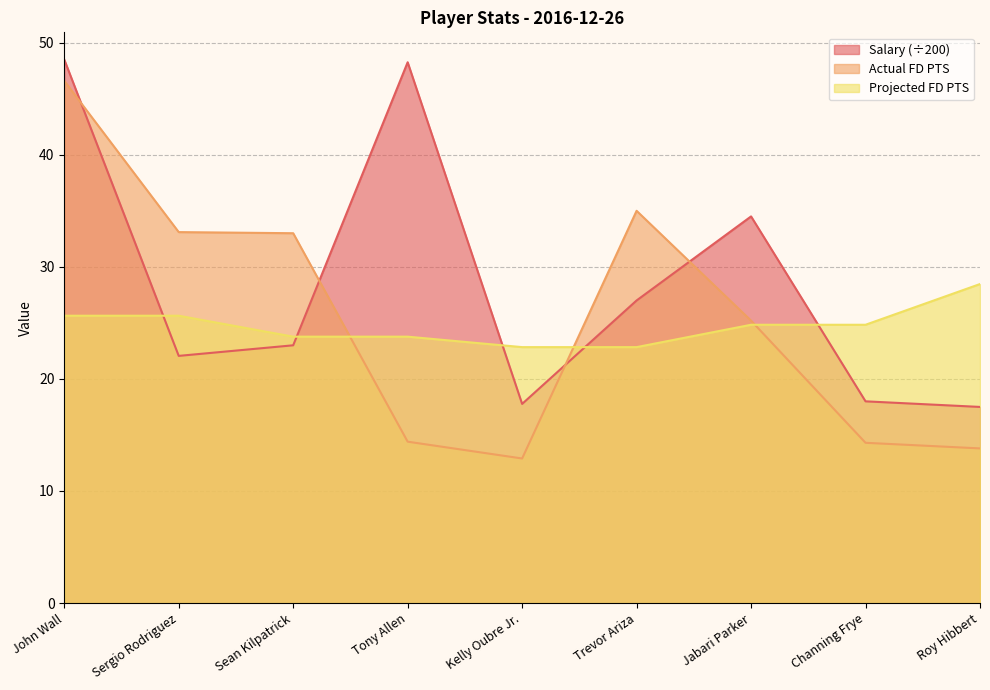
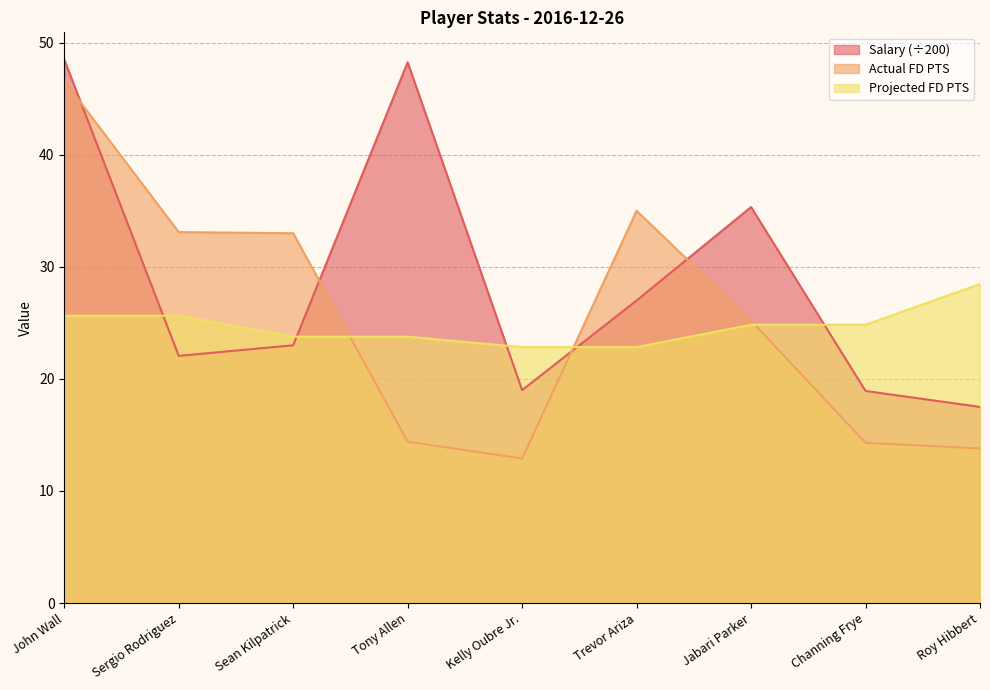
  {
    "Salary (÷200)": {
      "John Wall": 48.5,
      "Sergio Rodriguez": 22.1,
      "Sean Kilpatrick": 23.0,
      "Tony Allen": 48.3,
-     "Kelly Oubre Jr.": 17.8,
+     "Kelly Oubre Jr.": 19.0,
      "Trevor Ariza": 27.0,
-     "Jabari Parker": 34.5,
-     "Channing Frye": 18.0,
+     "Jabari Parker": 35.3,
+     "Channing Frye": 18.9,
      "Roy Hibbert": 17.5
    }
  }
